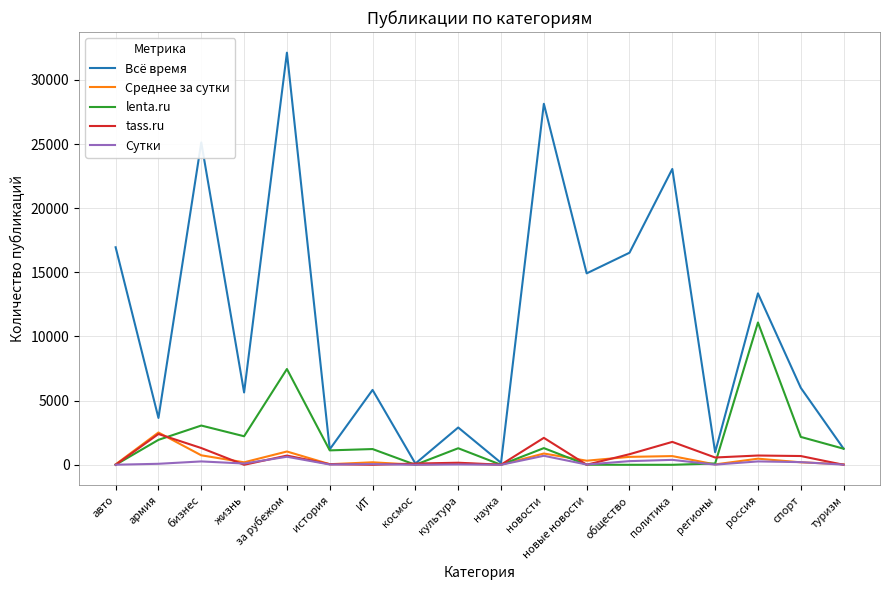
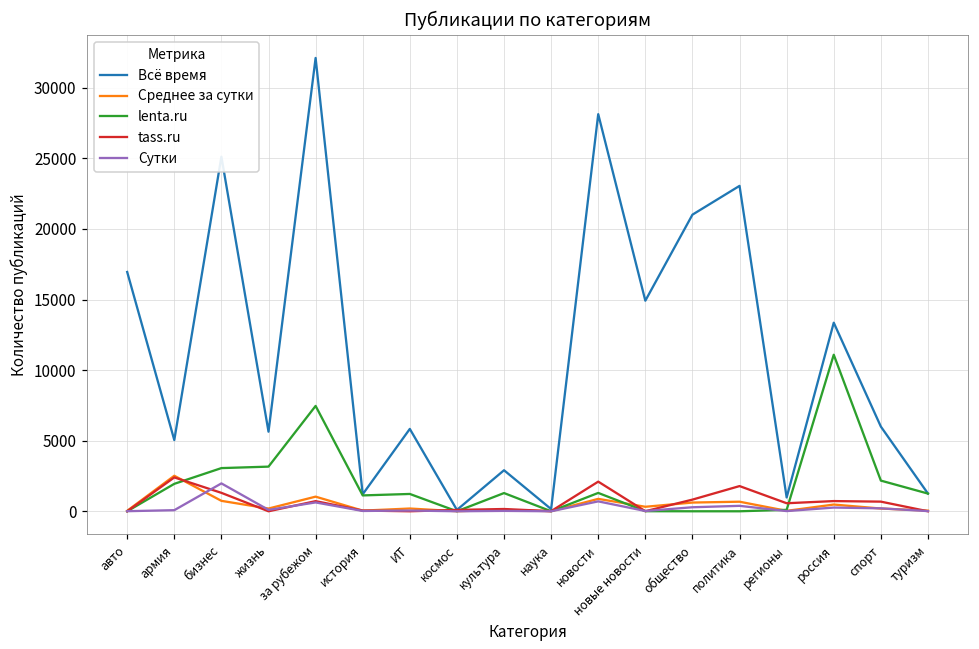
  {
    "Всё время": {
      "авто": 17000,
-     "армия": 3700,
+     "армия": 5000,
      "жизнь": 5600,
      "за рубежом": 32100,
      "ИТ": 5800,
      "культура": 2900,
      "новости": 28100,
      "новые новости": 14900,
-     "общество": 16500,
+     "общество": 21000,
      "политика": 23100,
      "регионы": 1000,
      "россия": 13400,
      "спорт": 6000
    },
    "Среднее за сутки": {
      "бизнес": 700,
      "за рубежом": 1000,
      "новые новости": 300,
      "общество": 600,
      "политика": 700,
      "россия": 500
    },
    "lenta.ru": {
      "армия": 1900,
      "бизнес": 3100,
-     "жизнь": 2200,
+     "жизнь": 3200,
      "за рубежом": 7500,
      "ИТ": 1200,
      "культура": 1300,
      "новости": 1300,
      "общество": 0,
      "политика": 0,
      "россия": 11100,
      "спорт": 2200
    },
    "tass.ru": {
      "бизнес": 1300,
      "новости": 2100,
      "общество": 800,
      "политика": 1800,
      "регионы": 600,
      "россия": 700,
      "спорт": 700
    },
    "Сутки": {
      "армия": 100,
-     "бизнес": 300,
+     "бизнес": 2000,
      "общество": 300,
      "политика": 400,
      "россия": 300
    }
  }
